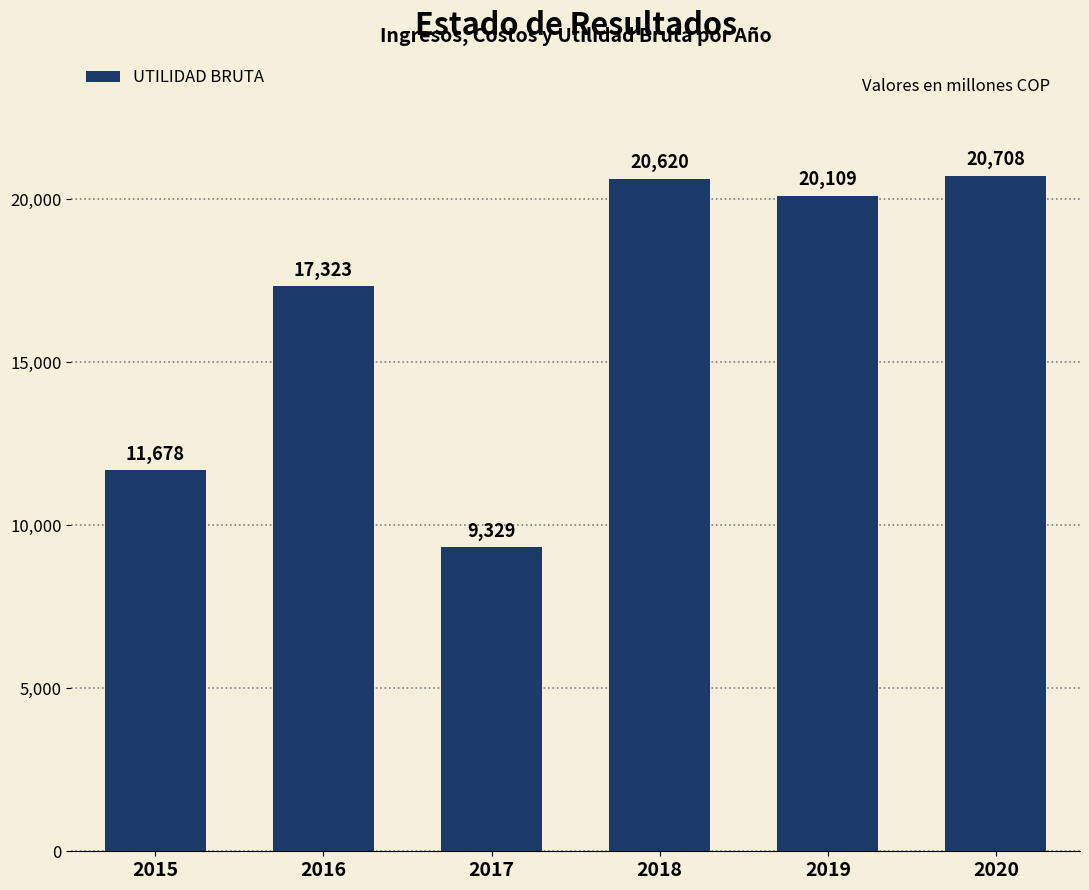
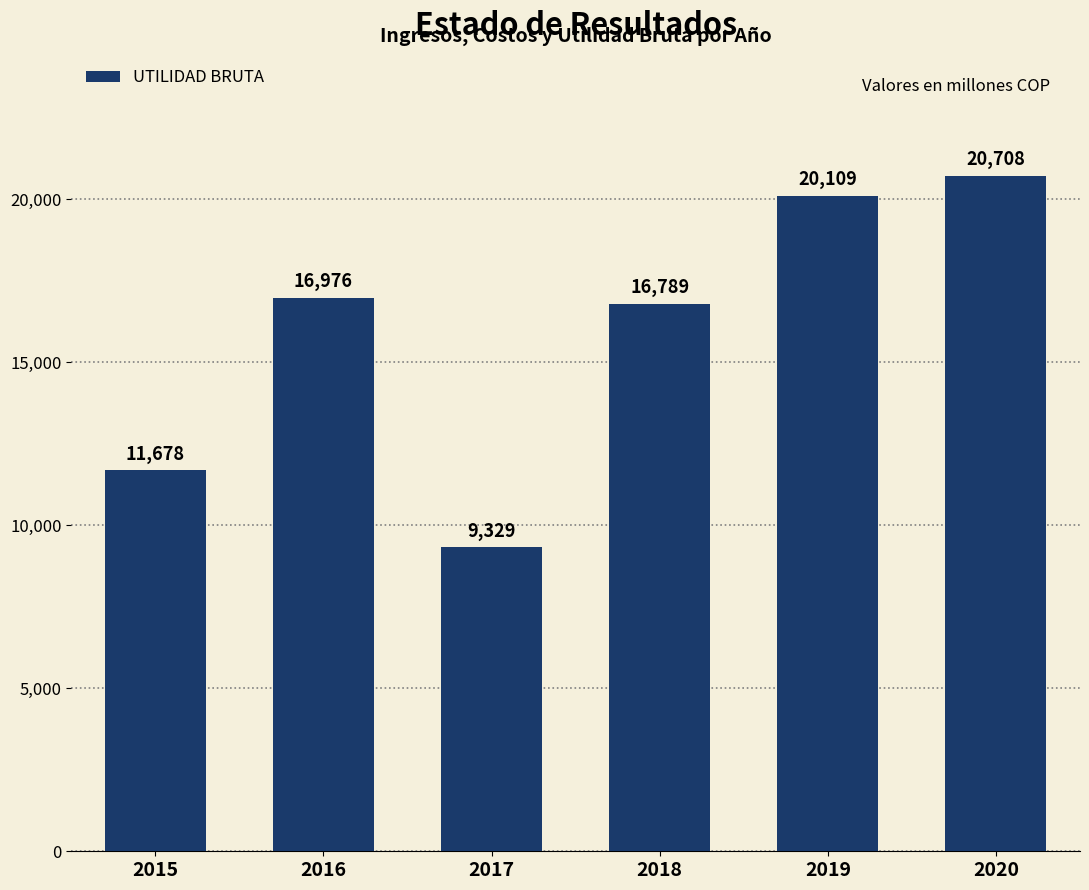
  {
    "2015": "11,678",
-   "2016": "17,323",
+   "2016": "16,976",
    "2017": "9,329",
-   "2018": "20,620",
+   "2018": "16,789",
    "2019": "20,109",
    "2020": "20,708"
  }
